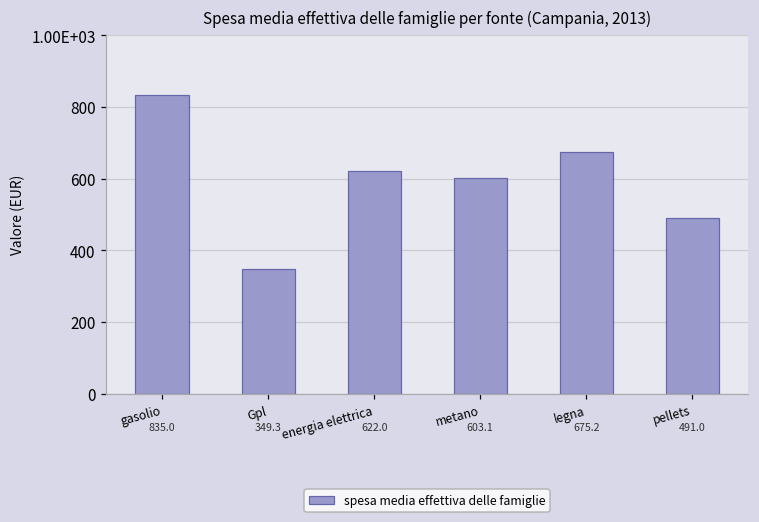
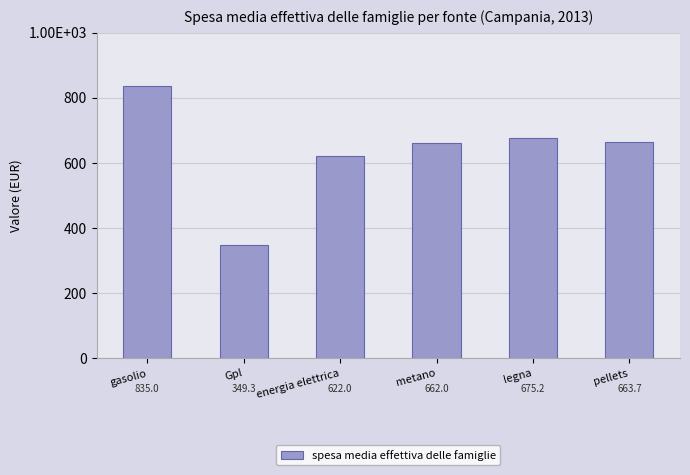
  {
-   "metano": 603.1,
-   "pellets": 491.0
+   "metano": 662.0,
+   "pellets": 663.7
  }
